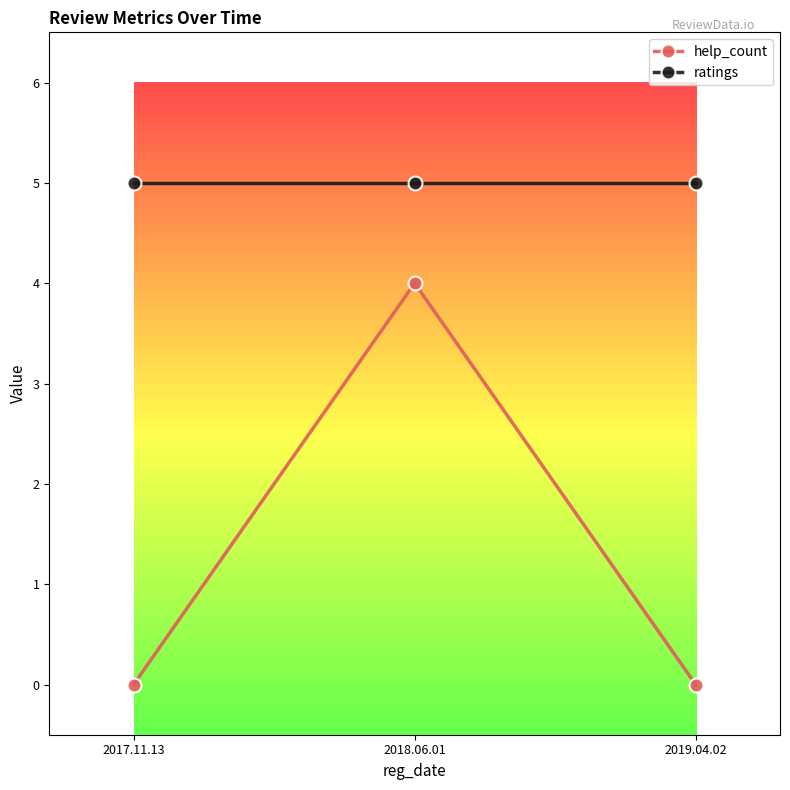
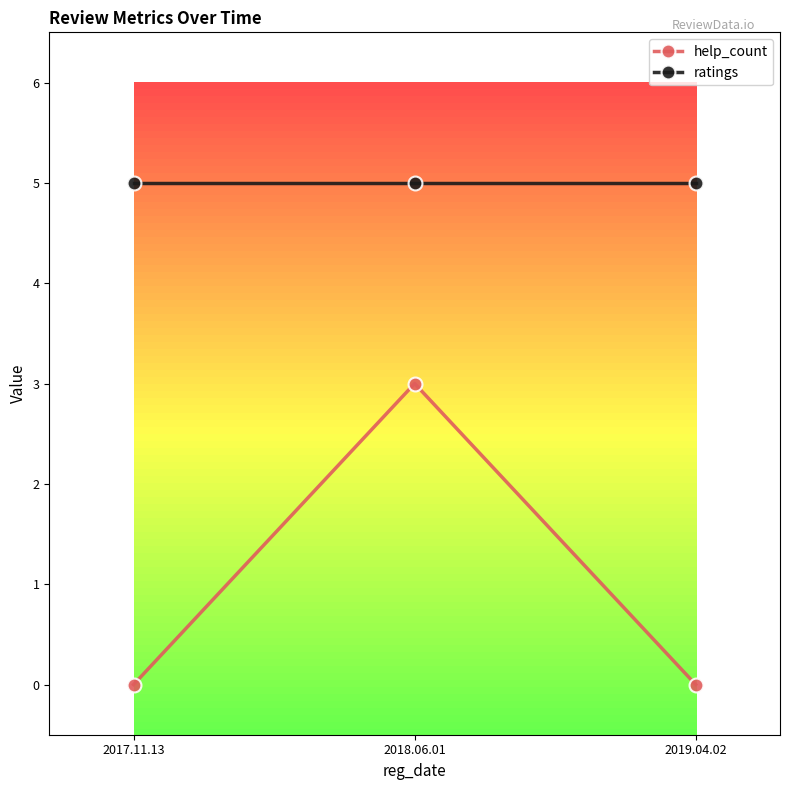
  {
    "help_count": {
      "2017.11.13": 0,
-     "2018.06.01": 4,
+     "2018.06.01": 3,
      "2019.04.02": 0
    },
    "ratings": {
      "2017.11.13": 5,
      "2018.06.01": 5,
      "2019.04.02": 5
    }
  }
